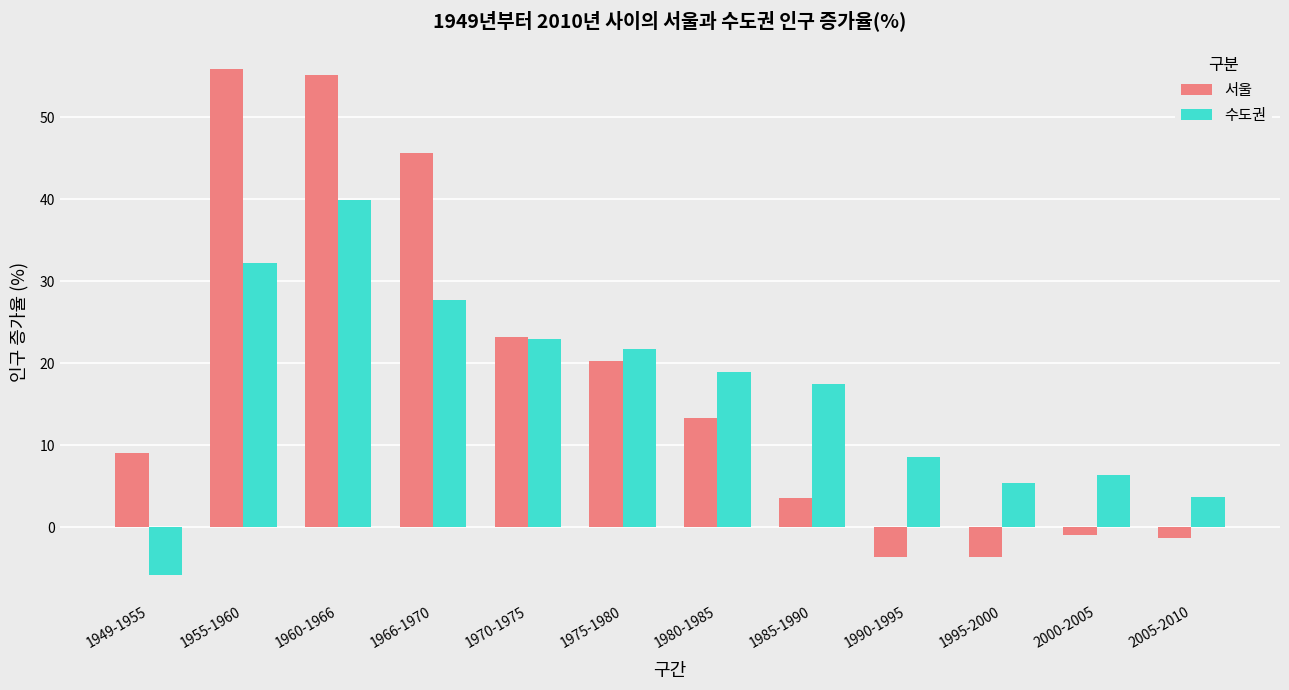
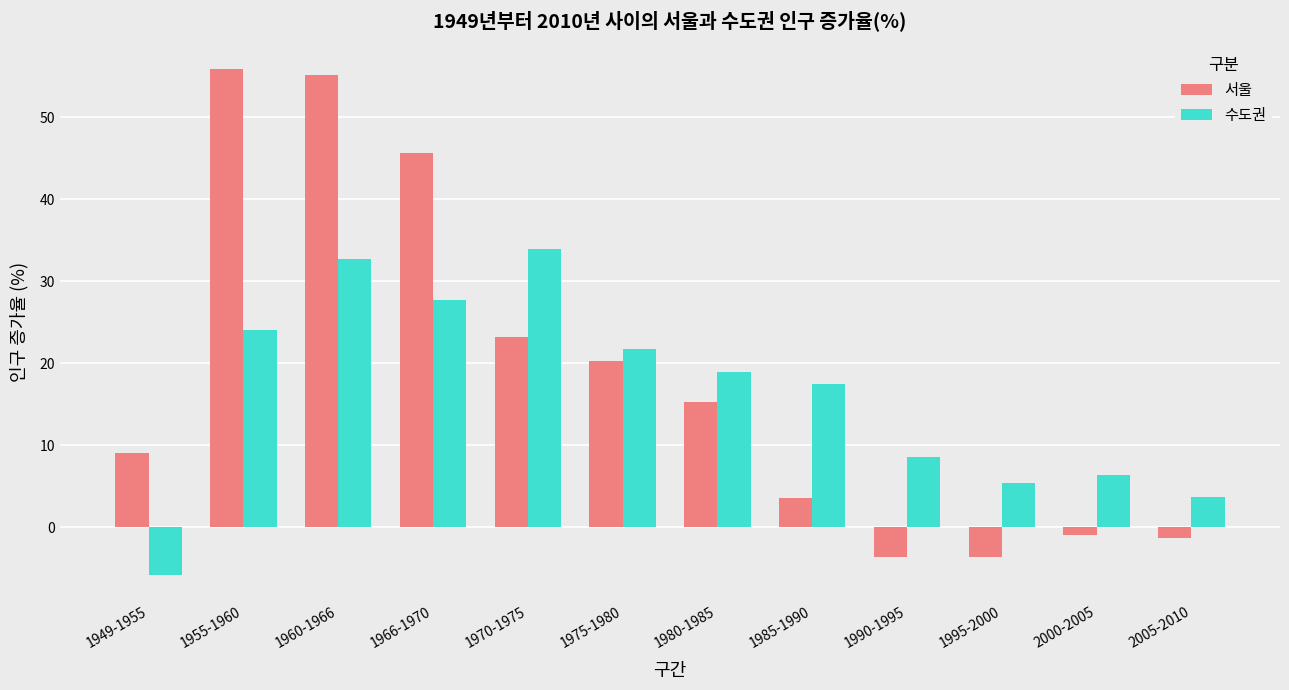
  {
    "서울": {
      "1949-1955": 9,
      "1955-1960": 56,
      "1960-1966": 55,
      "1966-1970": 46,
      "1970-1975": 23,
      "1975-1980": 20,
-     "1980-1985": 13,
+     "1980-1985": 15,
      "1985-1990": 4,
      "1990-1995": -4,
      "1995-2000": -4,
      "2000-2005": -1,
      "2005-2010": -1
    },
    "수도권": {
      "1949-1955": -6,
-     "1955-1960": 32,
-     "1960-1966": 40,
+     "1955-1960": 24,
+     "1960-1966": 33,
      "1966-1970": 28,
-     "1970-1975": 23,
+     "1970-1975": 34,
      "1975-1980": 22,
      "1980-1985": 19,
      "1985-1990": 18,
      "1990-1995": 9,
      "1995-2000": 5,
      "2000-2005": 6,
      "2005-2010": 4
    }
  }
